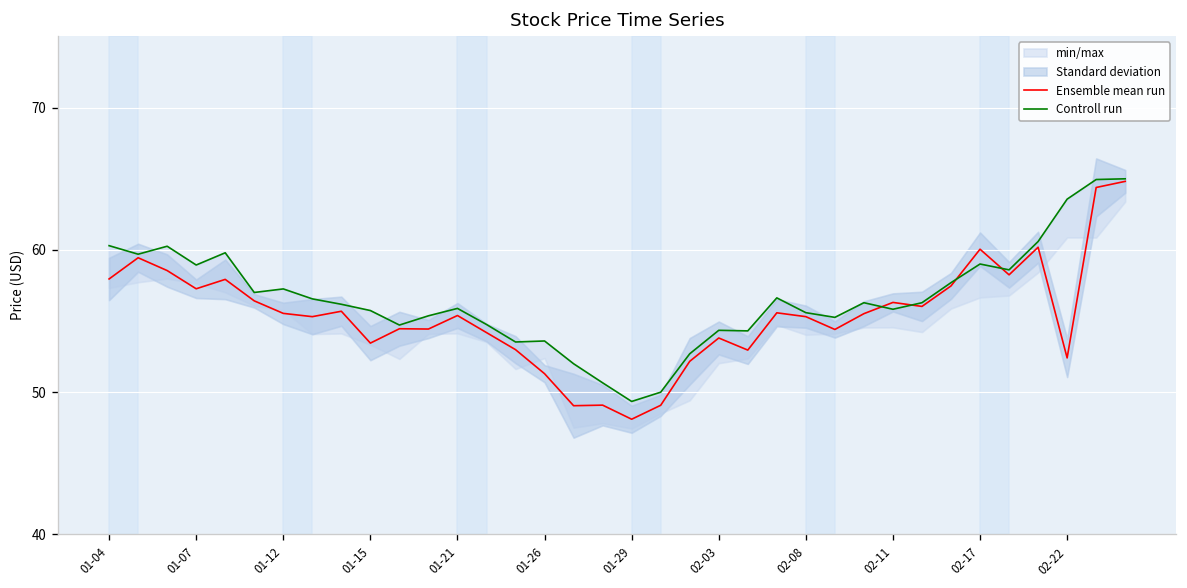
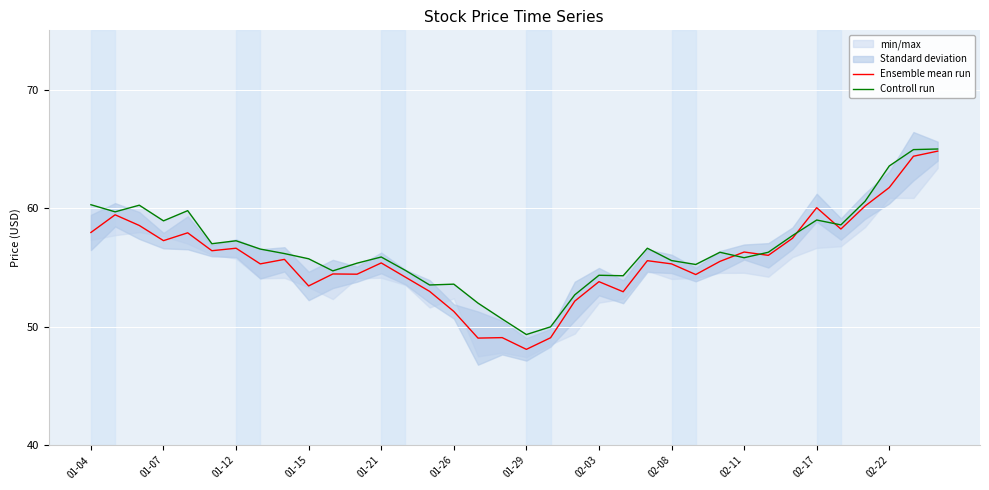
  {
    "Ensemble mean run": {
      "01-04": 58.0,
      "01-07": 57.3,
-     "01-12": 55.5,
+     "01-12": 56.6,
      "01-15": 53.4,
      "01-21": 55.4,
      "01-26": 51.3,
      "01-29": 48.1,
      "02-03": 53.8,
      "02-08": 55.3,
      "02-11": 56.3,
      "02-17": 60.0,
-     "02-22": 52.4
+     "02-22": 61.7
    }
  }
